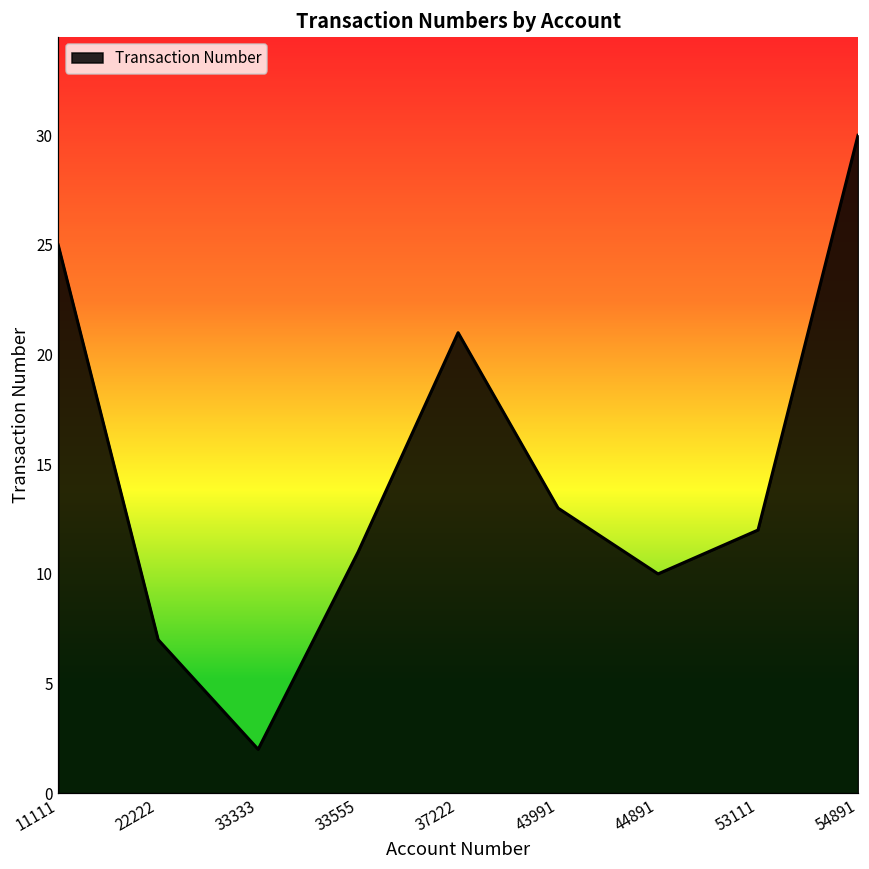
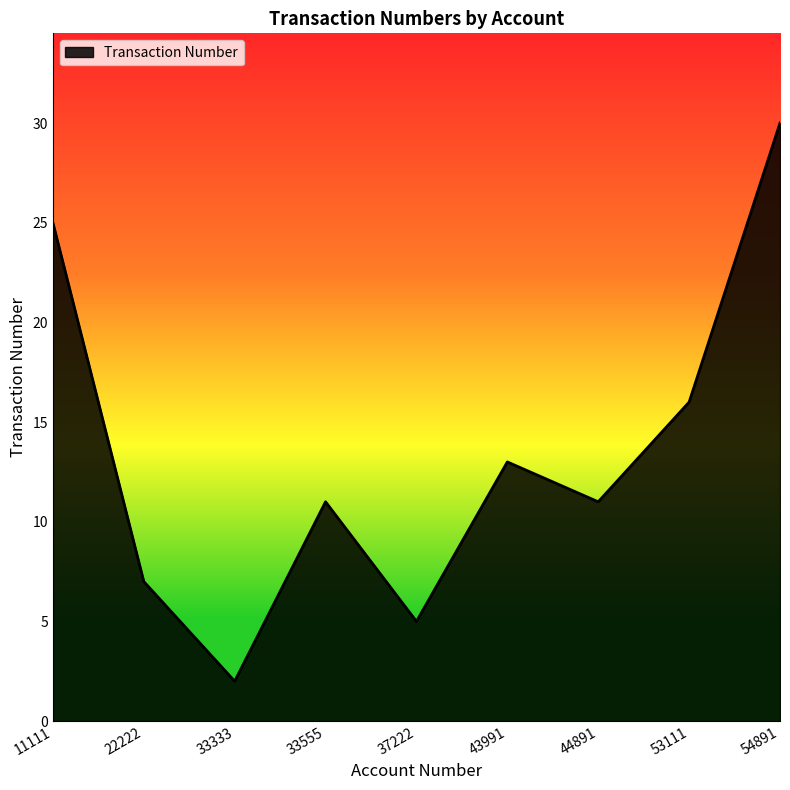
  {
    "11111": 25,
    "22222": 7,
    "33333": 2,
    "33555": 11,
-   "37222": 21,
+   "37222": 5,
    "43991": 13,
-   "44891": 10,
-   "53111": 12,
+   "44891": 11,
+   "53111": 16,
    "54891": 30
  }
